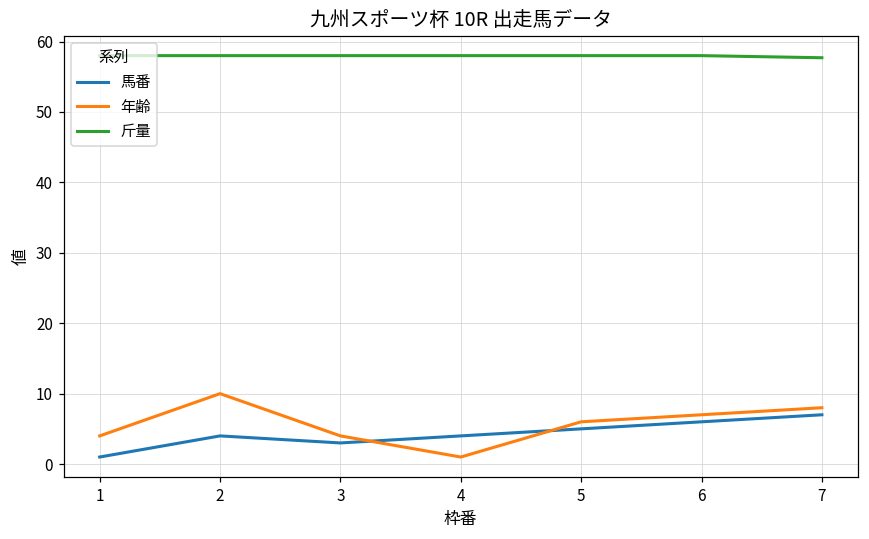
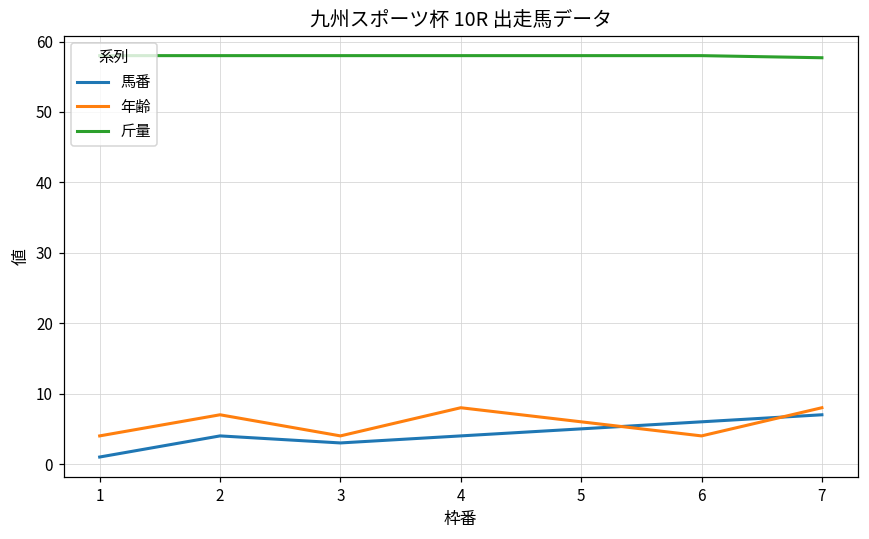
  {
    "馬番": {
      "1": 1,
      "2": 4,
      "3": 3,
      "4": 4,
      "5": 5,
      "6": 6,
      "7": 7
    },
    "年齢": {
      "1": 4,
-     "2": 10,
+     "2": 7,
      "3": 4,
-     "4": 1,
+     "4": 8,
      "5": 6,
-     "6": 7,
+     "6": 4,
      "7": 8
    },
    "斤量": {
      "2": 58,
      "3": 58,
      "4": 58,
      "5": 58,
      "6": 58,
      "7": 58
    }
  }
